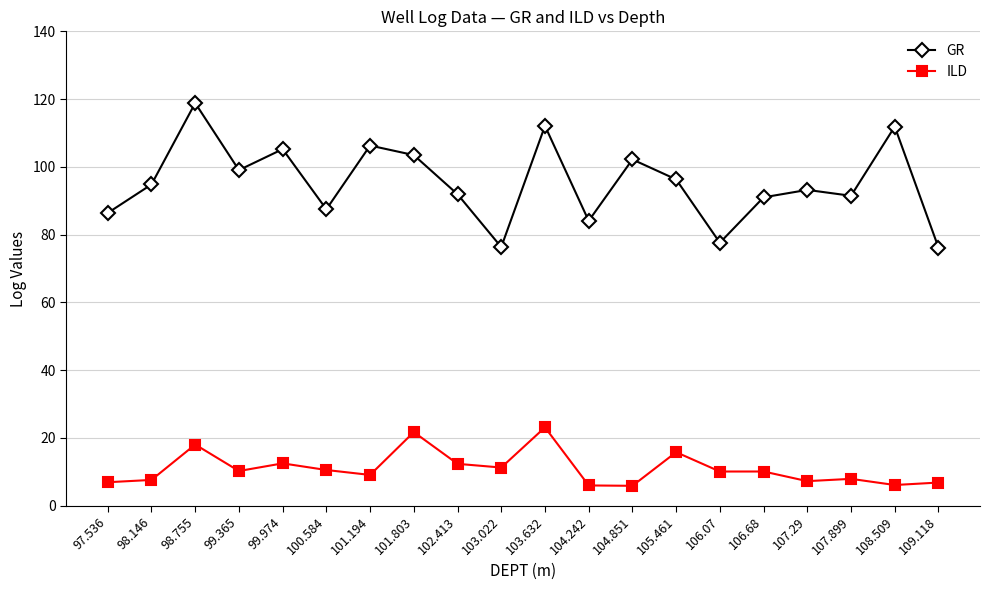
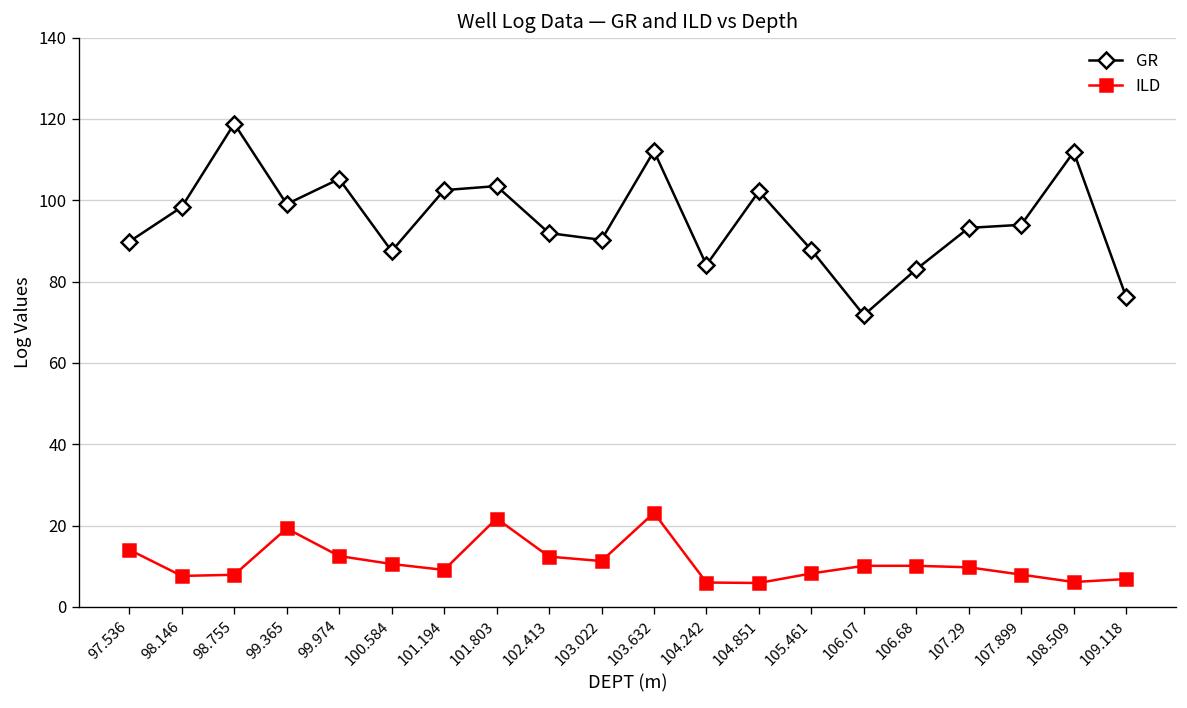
  {
    "GR": {
-     "97.536": 86,
-     "98.146": 95,
+     "97.536": 90,
+     "98.146": 98,
      "98.755": 119,
      "99.365": 99,
      "99.974": 105,
      "100.584": 87,
-     "101.194": 106,
+     "101.194": 102,
      "101.803": 103,
      "102.413": 92,
-     "103.022": 76,
+     "103.022": 90,
      "103.632": 112,
      "104.242": 84,
      "104.851": 102,
-     "105.461": 96,
-     "106.07": 78,
-     "106.68": 91,
+     "105.461": 88,
+     "106.07": 72,
+     "106.68": 83,
      "107.29": 93,
-     "107.899": 91,
+     "107.899": 94,
      "108.509": 112,
      "109.118": 76
    },
    "ILD": {
-     "97.536": 7,
+     "97.536": 14,
      "98.146": 8,
-     "98.755": 18,
-     "99.365": 10,
+     "98.755": 8,
+     "99.365": 19,
      "99.974": 13,
      "100.584": 11,
      "101.194": 9,
      "101.803": 22,
      "102.413": 12,
      "103.022": 11,
      "103.632": 23,
      "104.242": 6,
      "104.851": 6,
-     "105.461": 16,
+     "105.461": 8,
      "106.07": 10,
      "106.68": 10,
-     "107.29": 7,
+     "107.29": 10,
      "107.899": 8,
      "108.509": 6,
      "109.118": 7
    }
  }
